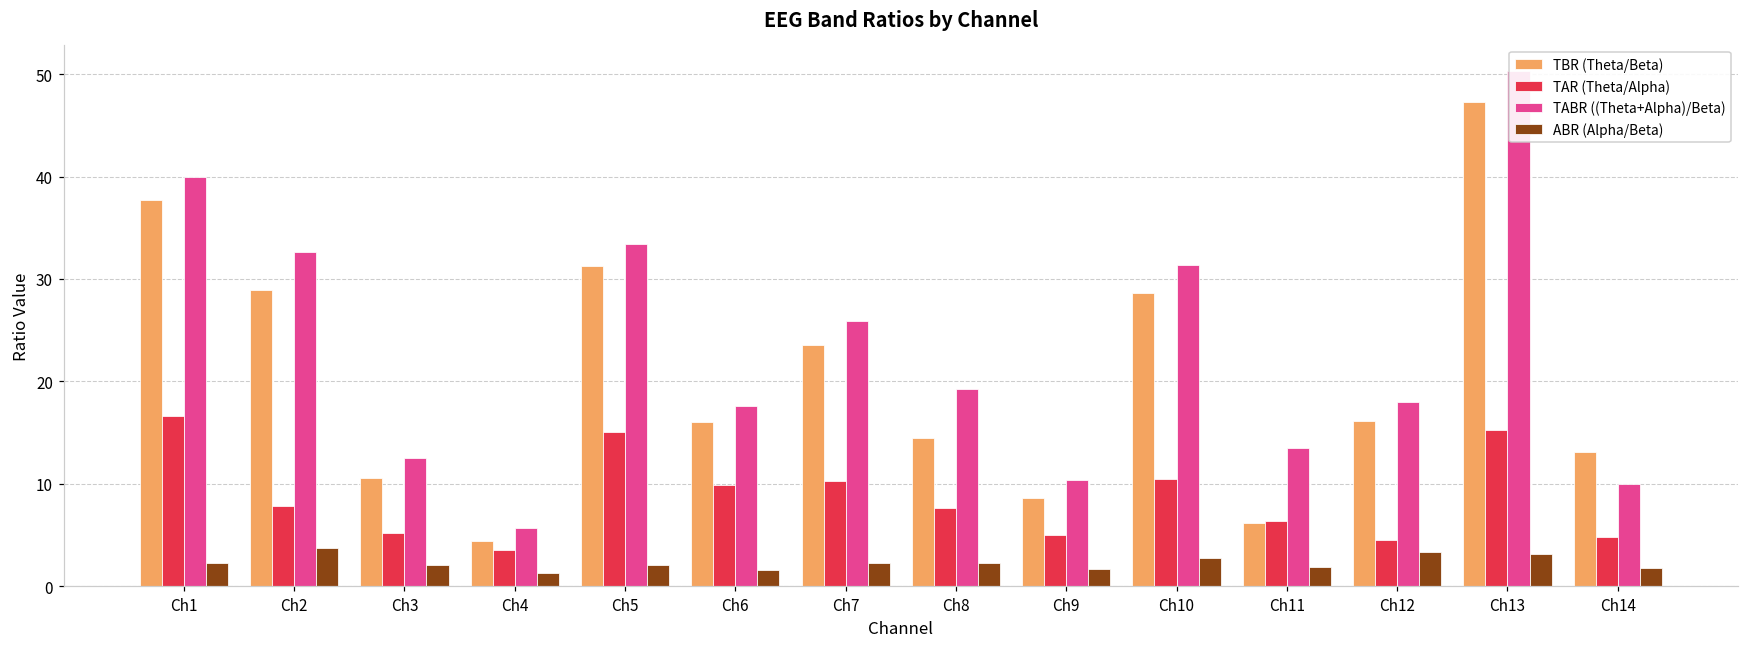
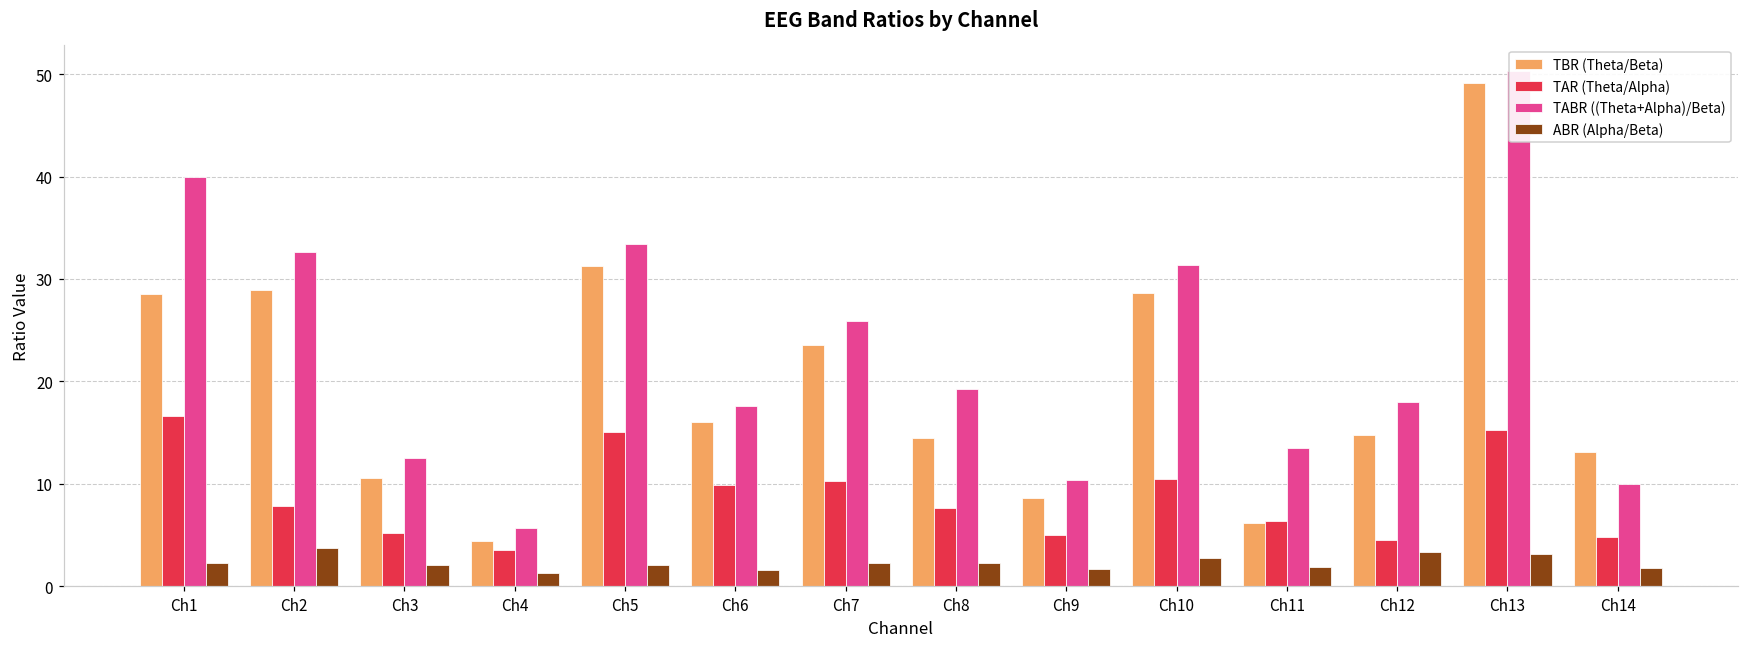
  {
    "TBR (Theta/Beta)": {
-     "Ch1": 38,
+     "Ch1": 28,
      "Ch2": 29,
      "Ch3": 11,
      "Ch4": 4,
      "Ch5": 31,
      "Ch6": 16,
      "Ch7": 24,
      "Ch8": 14,
      "Ch9": 9,
      "Ch10": 29,
      "Ch11": 6,
-     "Ch12": 16,
-     "Ch13": 47,
+     "Ch12": 15,
+     "Ch13": 49,
      "Ch14": 13
    },
    "TAR (Theta/Alpha)": {
      "Ch1": 17,
      "Ch2": 8,
      "Ch3": 5,
      "Ch4": 4,
      "Ch5": 15,
      "Ch6": 10,
      "Ch7": 10,
      "Ch8": 8,
      "Ch9": 5,
      "Ch10": 10,
      "Ch11": 6,
      "Ch12": 4,
      "Ch13": 15,
      "Ch14": 5
    },
    "TABR ((Theta+Alpha)/Beta)": {
      "Ch1": 40,
      "Ch2": 33,
      "Ch3": 13,
      "Ch4": 6,
      "Ch5": 33,
      "Ch6": 18,
      "Ch7": 26,
      "Ch8": 19,
      "Ch9": 10,
      "Ch10": 31,
      "Ch11": 13,
      "Ch12": 18,
      "Ch14": 10
    },
    "ABR (Alpha/Beta)": {
      "Ch1": 2,
      "Ch2": 4,
      "Ch3": 2,
      "Ch4": 1,
      "Ch5": 2,
      "Ch6": 2,
      "Ch7": 2,
      "Ch8": 2,
      "Ch9": 2,
      "Ch10": 3,
      "Ch11": 2,
      "Ch12": 3,
      "Ch13": 3,
      "Ch14": 2
    }
  }
